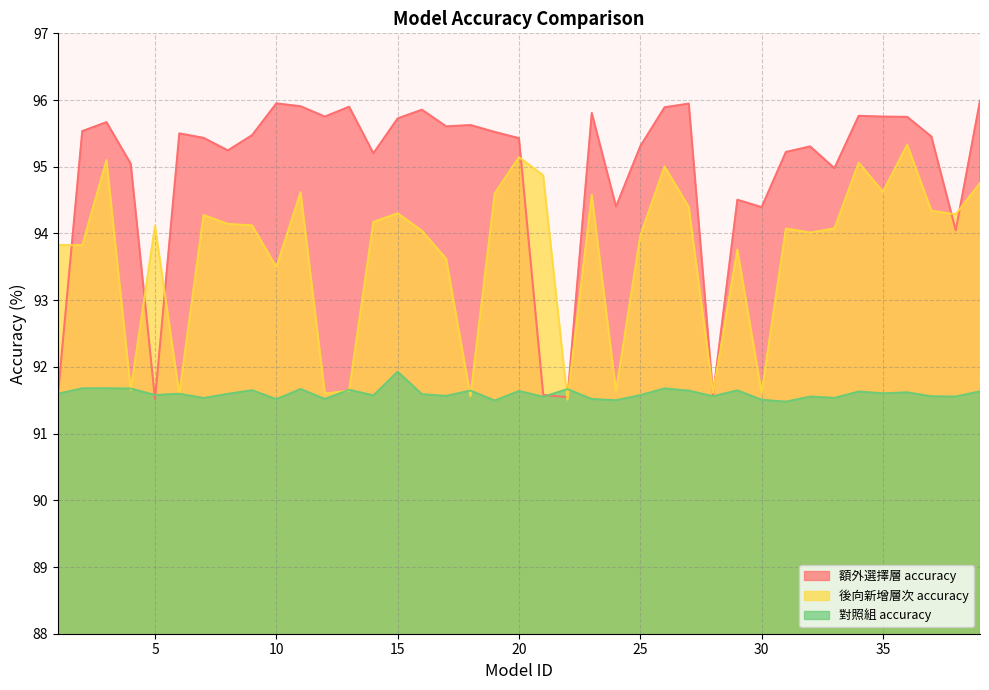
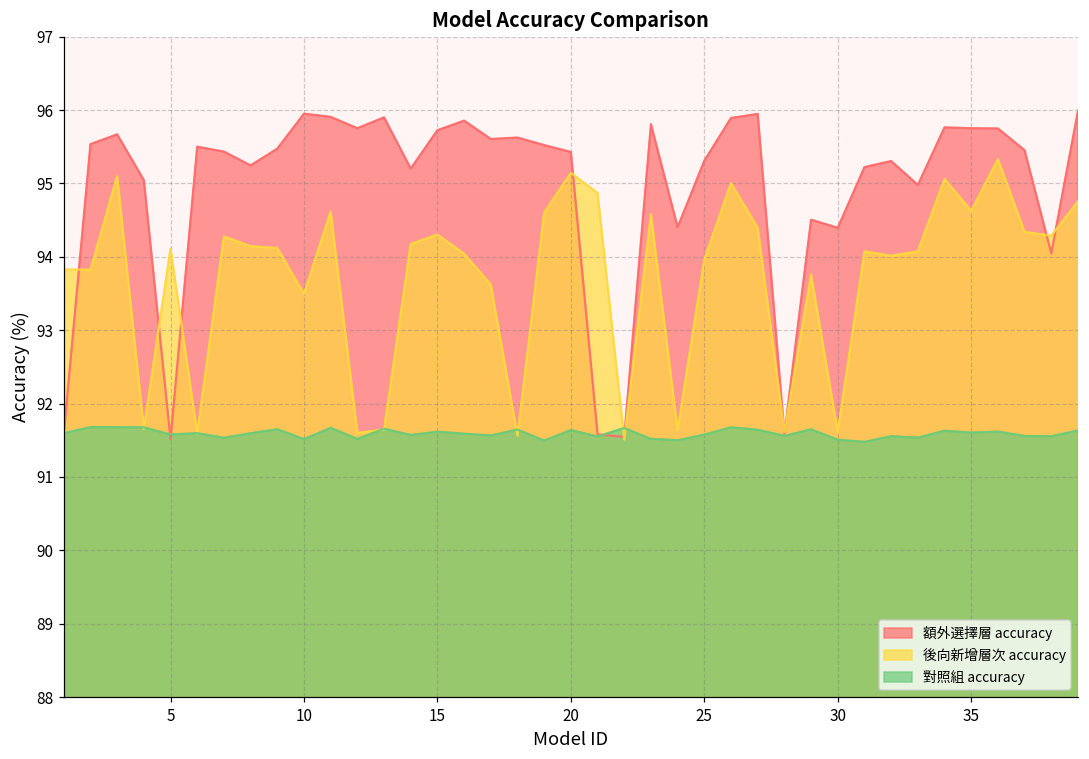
  {
    "額外選擇層 accuracy": {
      "5": 91.5,
      "10": 95.9,
      "15": 95.7,
      "20": 95.4,
      "25": 95.3,
      "30": 94.4,
      "35": 95.8
    },
    "後向新增層次 accuracy": {
      "5": 94.1,
      "10": 93.5,
      "15": 94.3,
      "20": 95.1,
      "25": 94.0,
      "30": 91.6,
      "35": 94.6
    },
    "對照組 accuracy": {
      "5": 91.6,
      "10": 91.5,
-     "15": 91.9,
+     "15": 91.6,
      "20": 91.6,
      "25": 91.6,
      "30": 91.5,
      "35": 91.6
    }
  }
